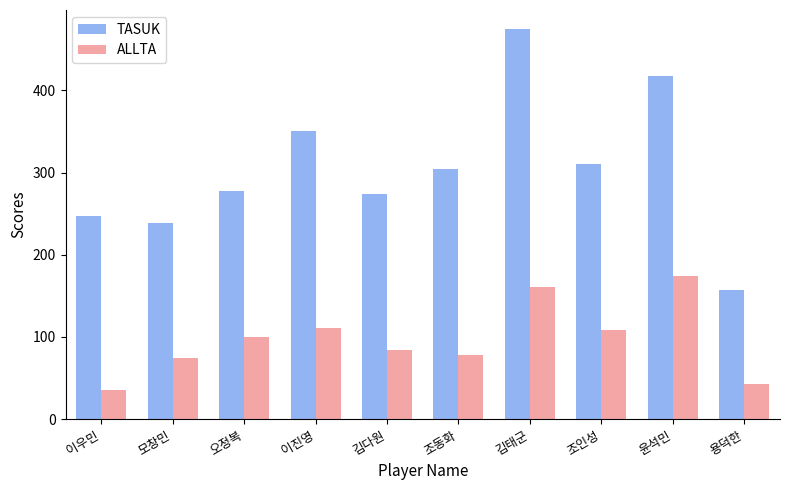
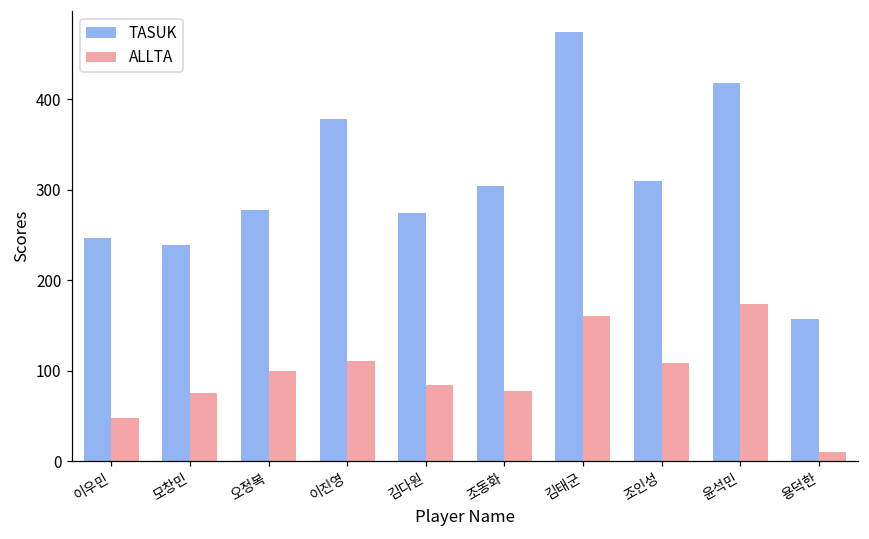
  {
    "TASUK": {
      "이우민": 250,
      "모창민": 240,
      "오정복": 280,
-     "이진영": 350,
+     "이진영": 380,
      "김다원": 270,
      "조동화": 300,
      "김태군": 470,
      "조인성": 310,
      "윤석민": 420,
      "용덕한": 160
    },
    "ALLTA": {
-     "이우민": 40,
+     "이우민": 50,
      "모창민": 80,
      "오정복": 100,
      "이진영": 110,
      "김다원": 80,
      "조동화": 80,
      "김태군": 160,
      "조인성": 110,
      "윤석민": 170,
-     "용덕한": 40
+     "용덕한": 10
    }
  }
